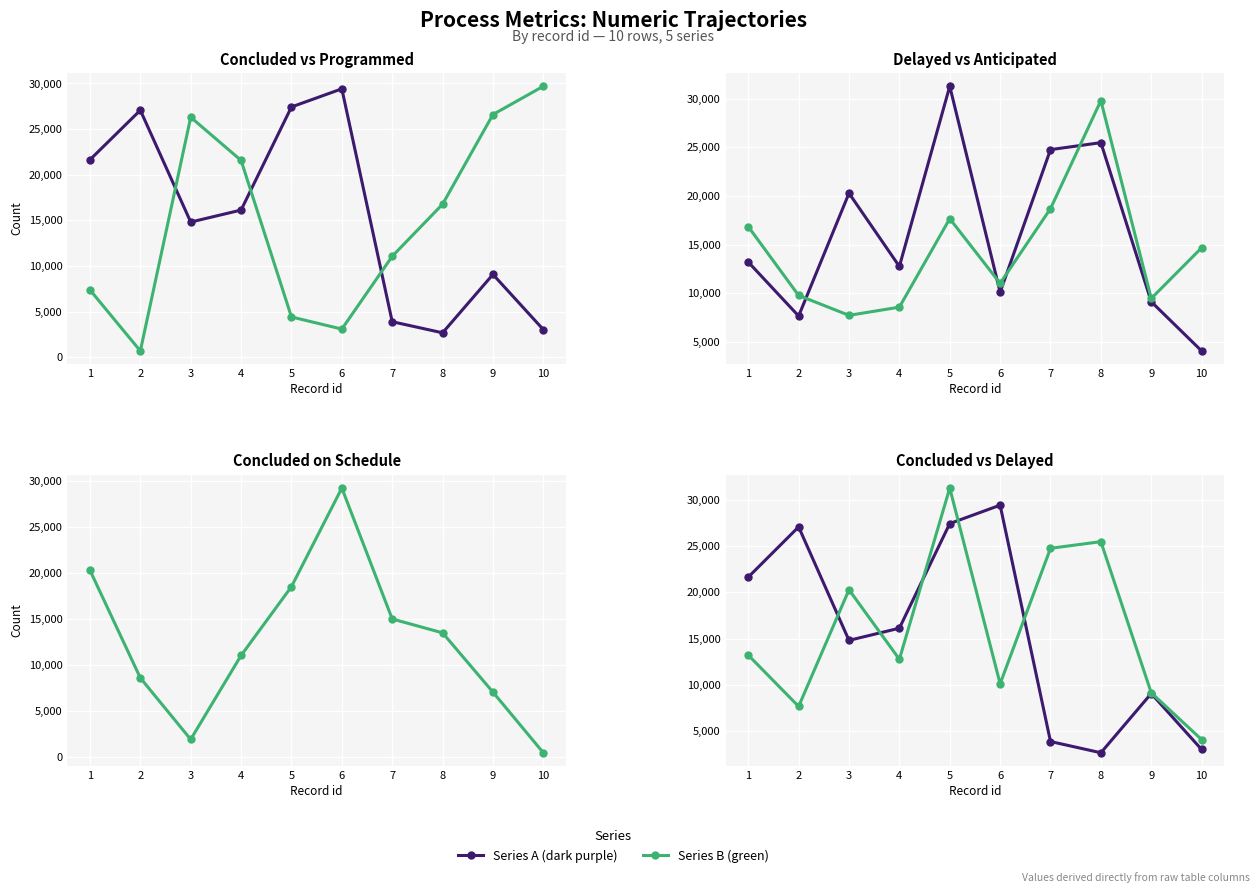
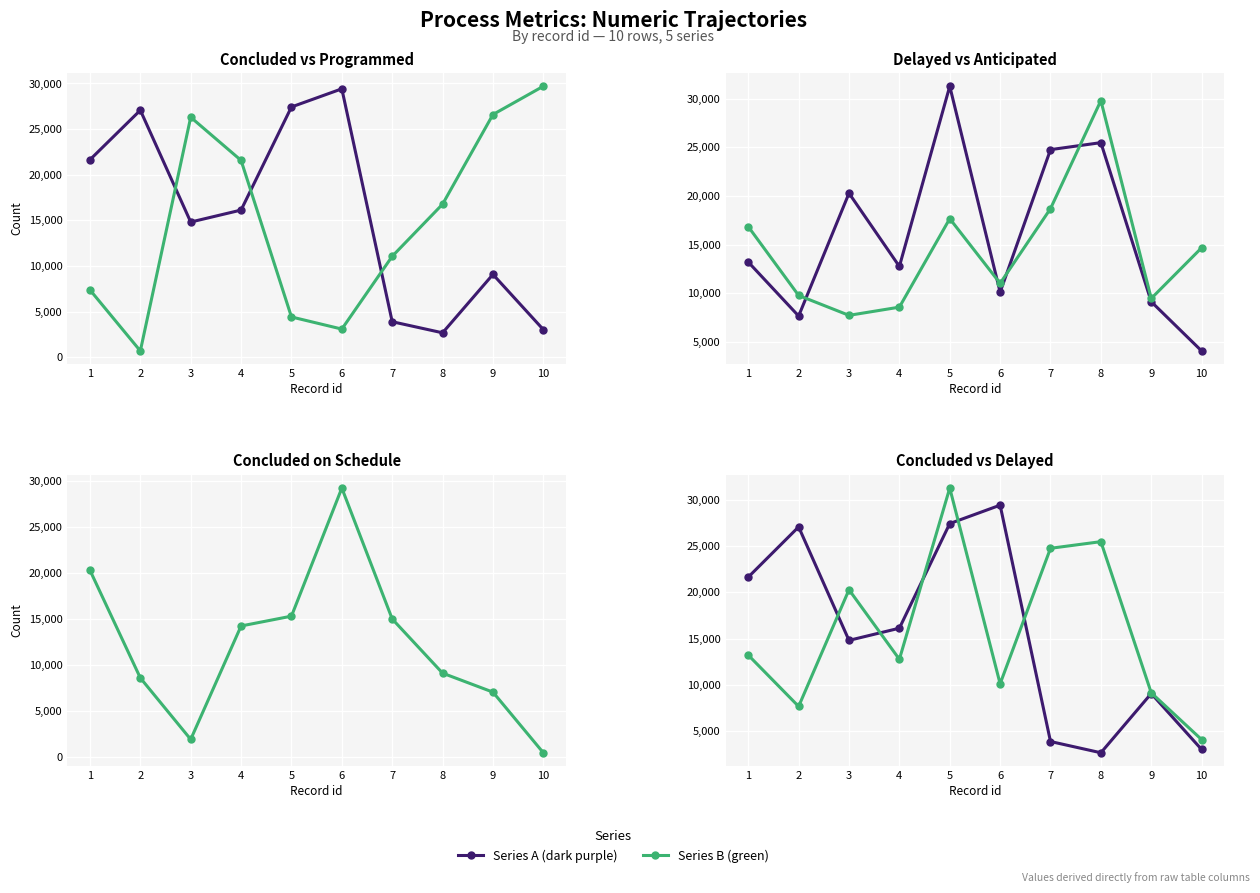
  {
    "Concluded on Schedule": {
      "1": "20,000",
      "2": "9,000",
      "3": "2,000",
-     "4": "11,000",
-     "5": "19,000",
+     "4": "14,000",
+     "5": "15,000",
      "6": "29,000",
      "7": "15,000",
-     "8": "14,000",
+     "8": "9,000",
      "9": "7,000",
      "10": "0"
    }
  }
